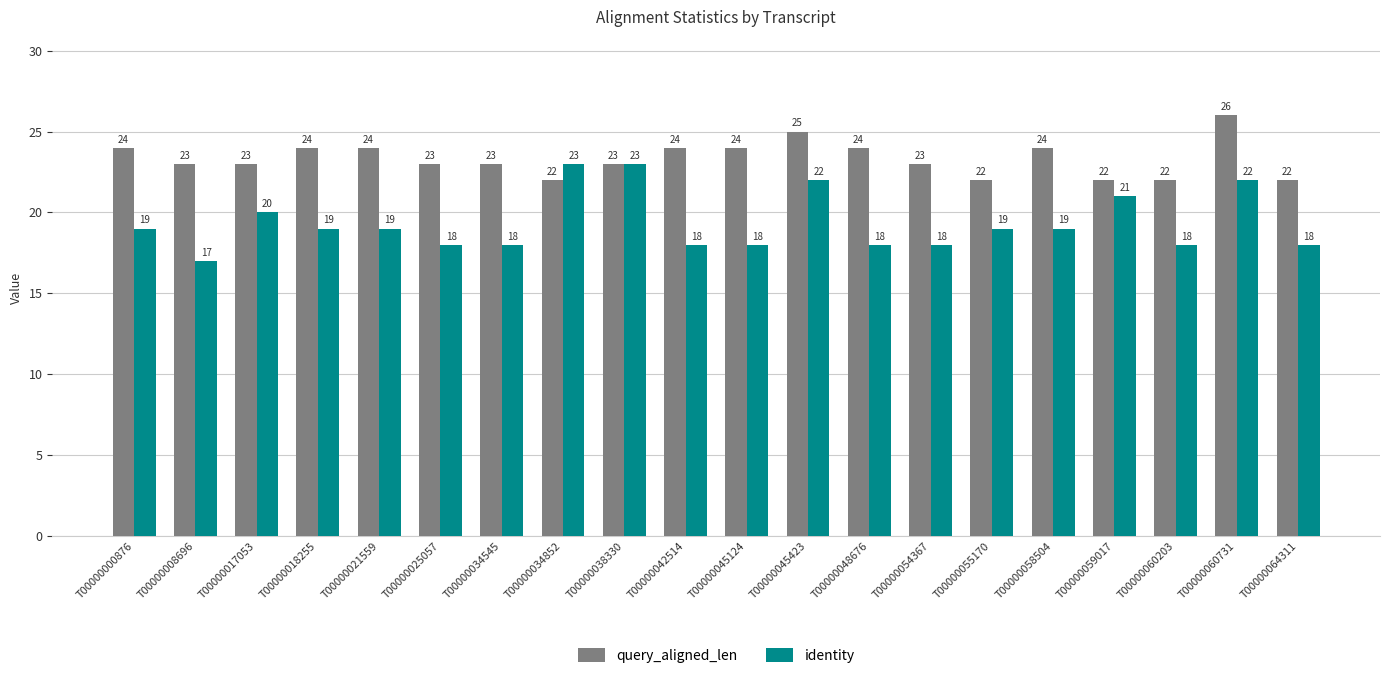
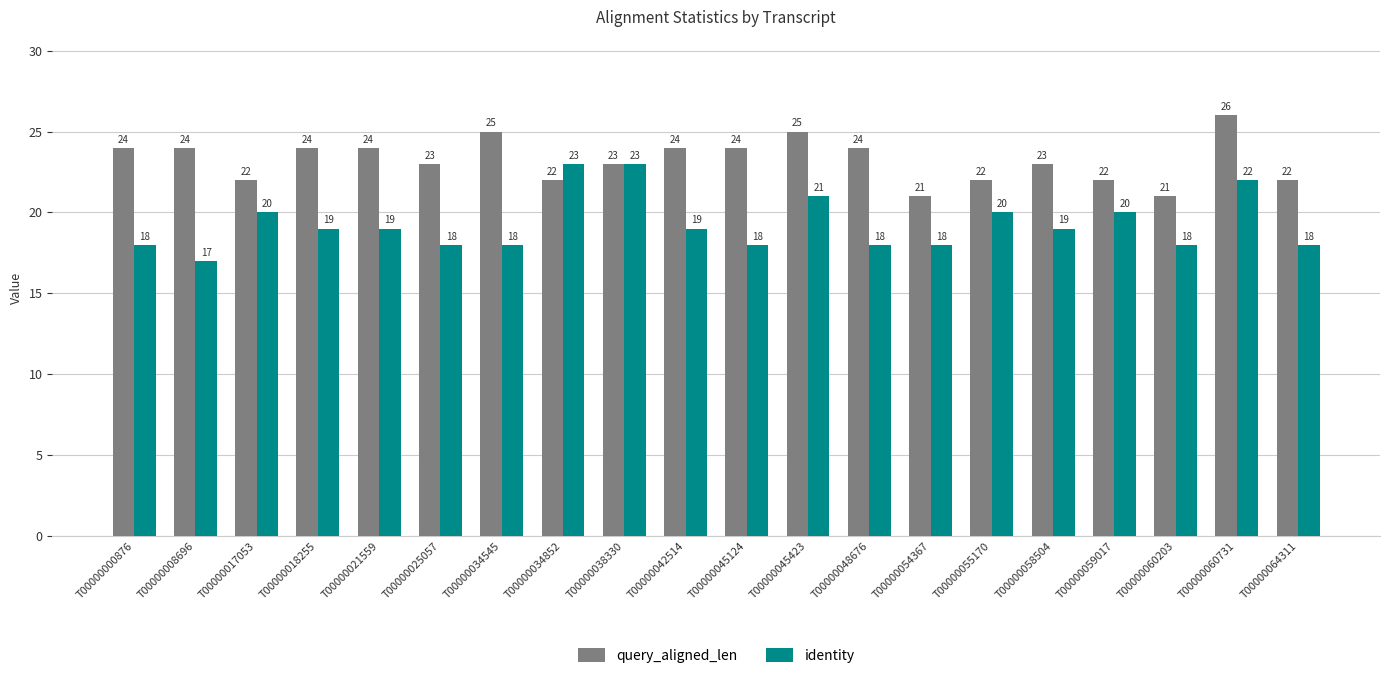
  {
    "query_aligned_len": {
      "T00000000876": 24,
-     "T00000008696": 23,
-     "T00000017053": 23,
+     "T00000008696": 24,
+     "T00000017053": 22,
      "T00000018255": 24,
      "T00000021559": 24,
      "T00000025057": 23,
-     "T00000034545": 23,
+     "T00000034545": 25,
      "T00000034852": 22,
      "T00000038330": 23,
      "T00000042514": 24,
      "T00000045124": 24,
      "T00000045423": 25,
      "T00000048676": 24,
-     "T00000054367": 23,
+     "T00000054367": 21,
      "T00000055170": 22,
-     "T00000058504": 24,
+     "T00000058504": 23,
      "T00000059017": 22,
-     "T00000060203": 22,
+     "T00000060203": 21,
      "T00000060731": 26,
      "T00000064311": 22
    },
    "identity": {
-     "T00000000876": 19,
+     "T00000000876": 18,
      "T00000008696": 17,
      "T00000017053": 20,
      "T00000018255": 19,
      "T00000021559": 19,
      "T00000025057": 18,
      "T00000034545": 18,
      "T00000034852": 23,
      "T00000038330": 23,
-     "T00000042514": 18,
+     "T00000042514": 19,
      "T00000045124": 18,
-     "T00000045423": 22,
+     "T00000045423": 21,
      "T00000048676": 18,
      "T00000054367": 18,
-     "T00000055170": 19,
+     "T00000055170": 20,
      "T00000058504": 19,
-     "T00000059017": 21,
+     "T00000059017": 20,
      "T00000060203": 18,
      "T00000060731": 22,
      "T00000064311": 18
    }
  }
